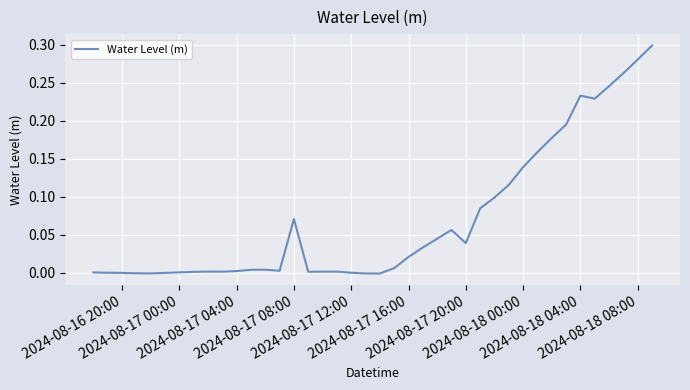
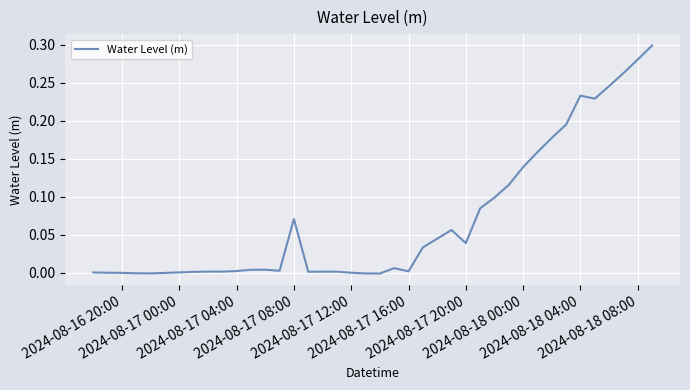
  {
    "2024-08-16 20:00": 0.00,
    "2024-08-17 00:00": 0.00,
    "2024-08-17 04:00": 0.00,
    "2024-08-17 08:00": 0.07,
    "2024-08-17 12:00": 0.00,
-   "2024-08-17 16:00": 0.02,
+   "2024-08-17 16:00": 0.00,
    "2024-08-17 20:00": 0.04,
    "2024-08-18 00:00": 0.14,
    "2024-08-18 04:00": 0.23,
    "2024-08-18 08:00": 0.28
  }
